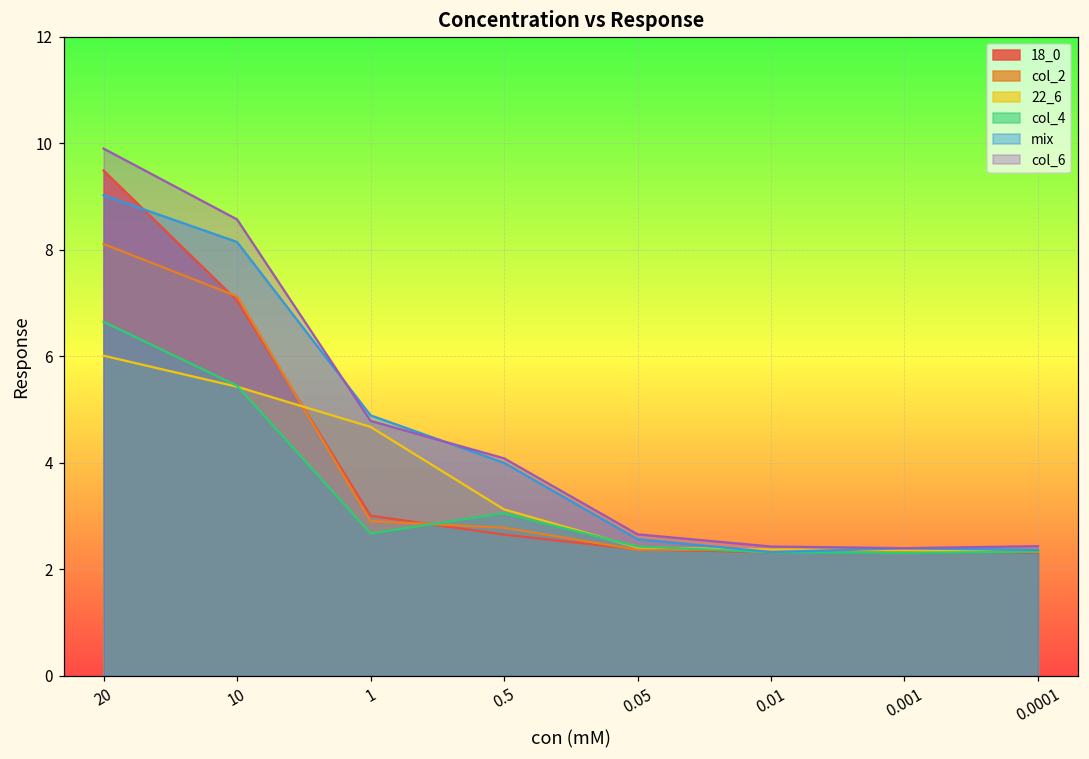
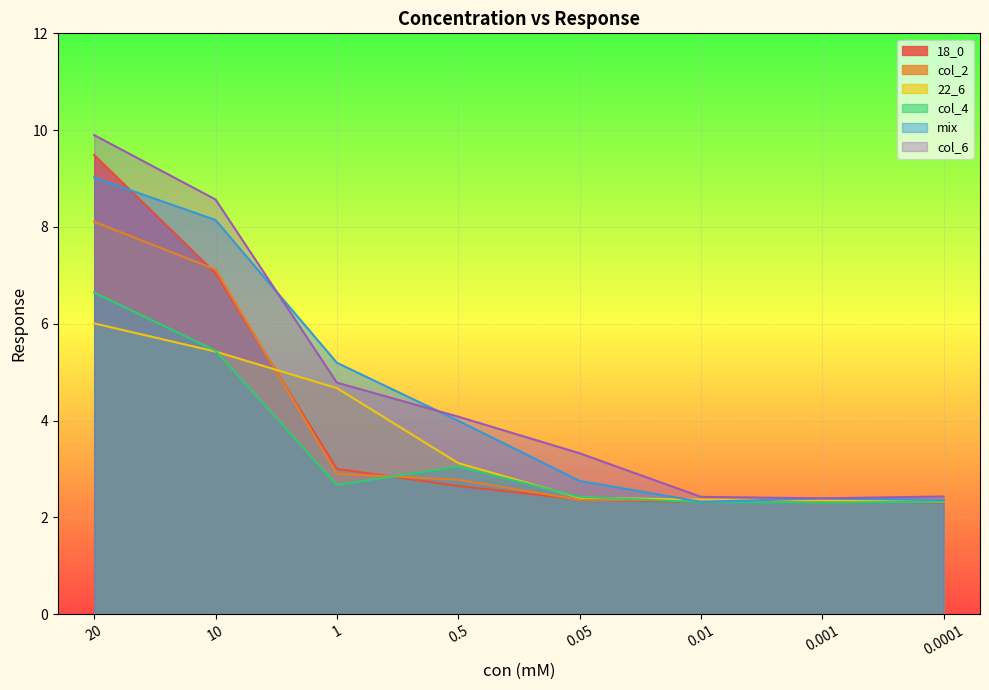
  {
    "22_6": {
      "20": 6.0,
      "1": 4.7,
      "0.5": 3.1
    },
    "col_4": {
      "20": 6.6,
      "1": 2.7,
      "0.5": 3.1
    },
    "mix": {
      "20": 9.0,
      "10": 8.1,
-     "1": 4.9,
+     "1": 5.2,
      "0.5": 4.0,
-     "0.05": 2.6
+     "0.05": 2.8
    },
    "col_6": {
      "20": 9.9,
      "10": 8.6,
      "1": 4.8,
      "0.5": 4.1,
-     "0.05": 2.7,
+     "0.05": 3.3,
      "0.01": 2.4,
      "0.0001": 2.4
    }
  }
